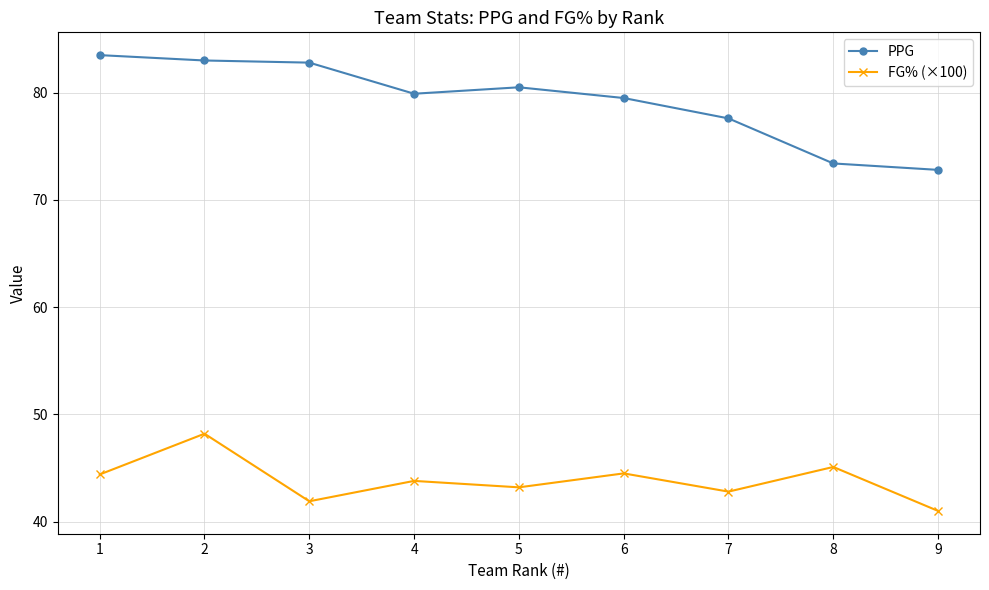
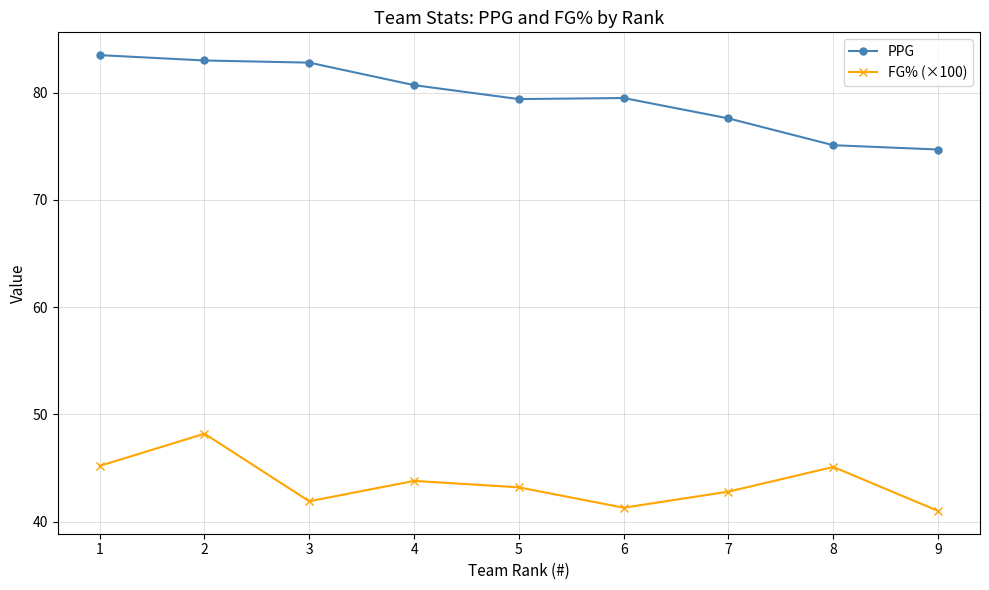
  {
    "PPG": {
      "1": 83.5,
      "2": 83.0,
      "3": 82.8,
-     "4": 79.9,
-     "5": 80.5,
+     "4": 80.7,
+     "5": 79.4,
      "6": 79.5,
      "7": 77.6,
-     "8": 73.4,
-     "9": 72.8
+     "8": 75.1,
+     "9": 74.7
    },
    "FG% (×100)": {
-     "1": 44.4,
+     "1": 45.2,
      "2": 48.2,
      "3": 41.9,
      "4": 43.8,
      "5": 43.2,
-     "6": 44.5,
+     "6": 41.3,
      "7": 42.8,
      "8": 45.1,
      "9": 41.0
    }
  }
